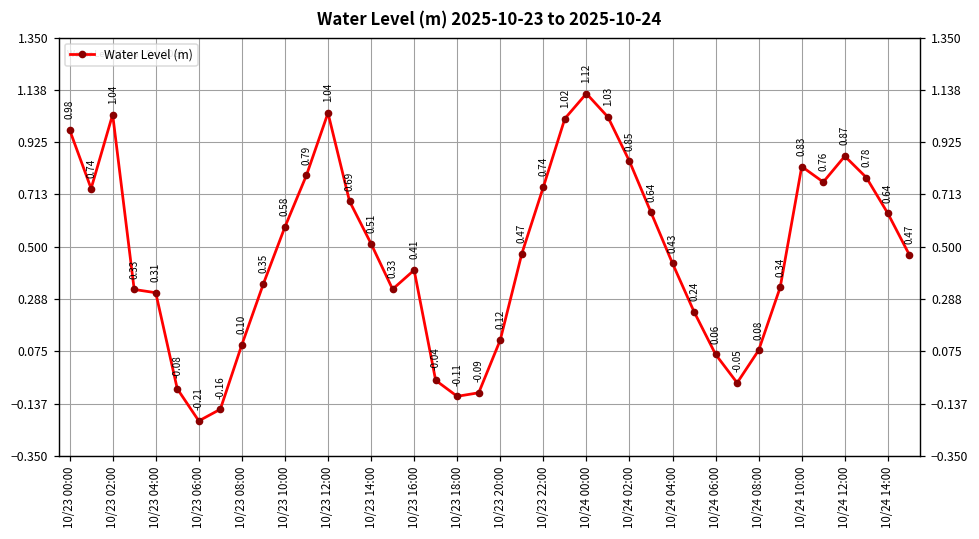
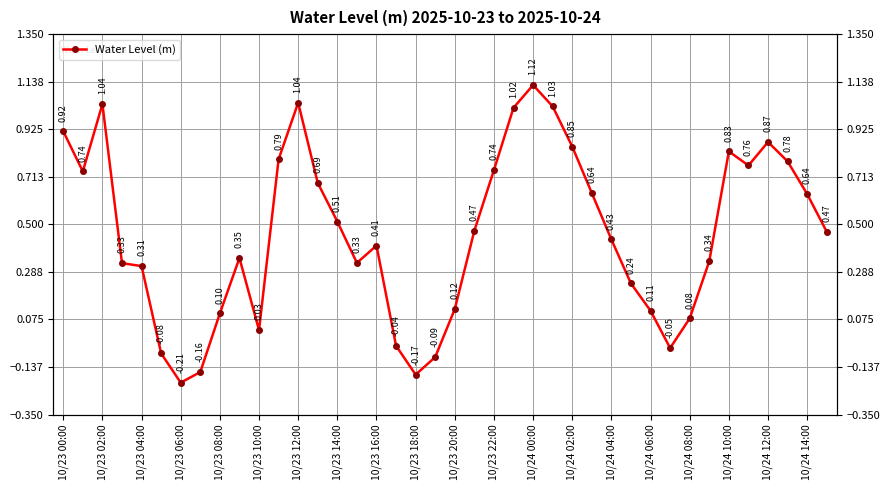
  {
-   "10/23 00:00": 0.98,
+   "10/23 00:00": 0.92,
    "10/23 02:00": 1.04,
    "10/23 04:00": 0.31,
    "10/23 06:00": -0.21,
    "10/23 08:00": 0.10,
-   "10/23 10:00": 0.58,
+   "10/23 10:00": 0.03,
    "10/23 12:00": 1.04,
    "10/23 14:00": 0.51,
    "10/23 16:00": 0.41,
-   "10/23 18:00": -0.11,
+   "10/23 18:00": -0.17,
    "10/23 20:00": 0.12,
    "10/23 22:00": 0.74,
    "10/24 00:00": 1.12,
    "10/24 02:00": 0.85,
    "10/24 04:00": 0.43,
-   "10/24 06:00": 0.06,
+   "10/24 06:00": 0.11,
    "10/24 08:00": 0.08,
    "10/24 10:00": 0.83,
    "10/24 12:00": 0.87,
    "10/24 14:00": 0.64
  }
